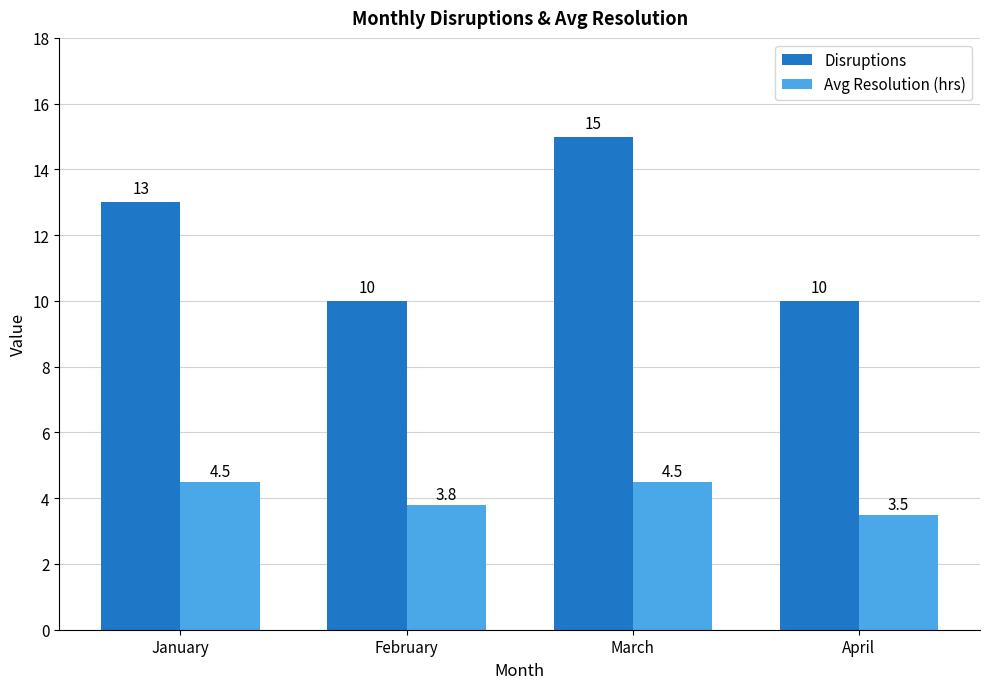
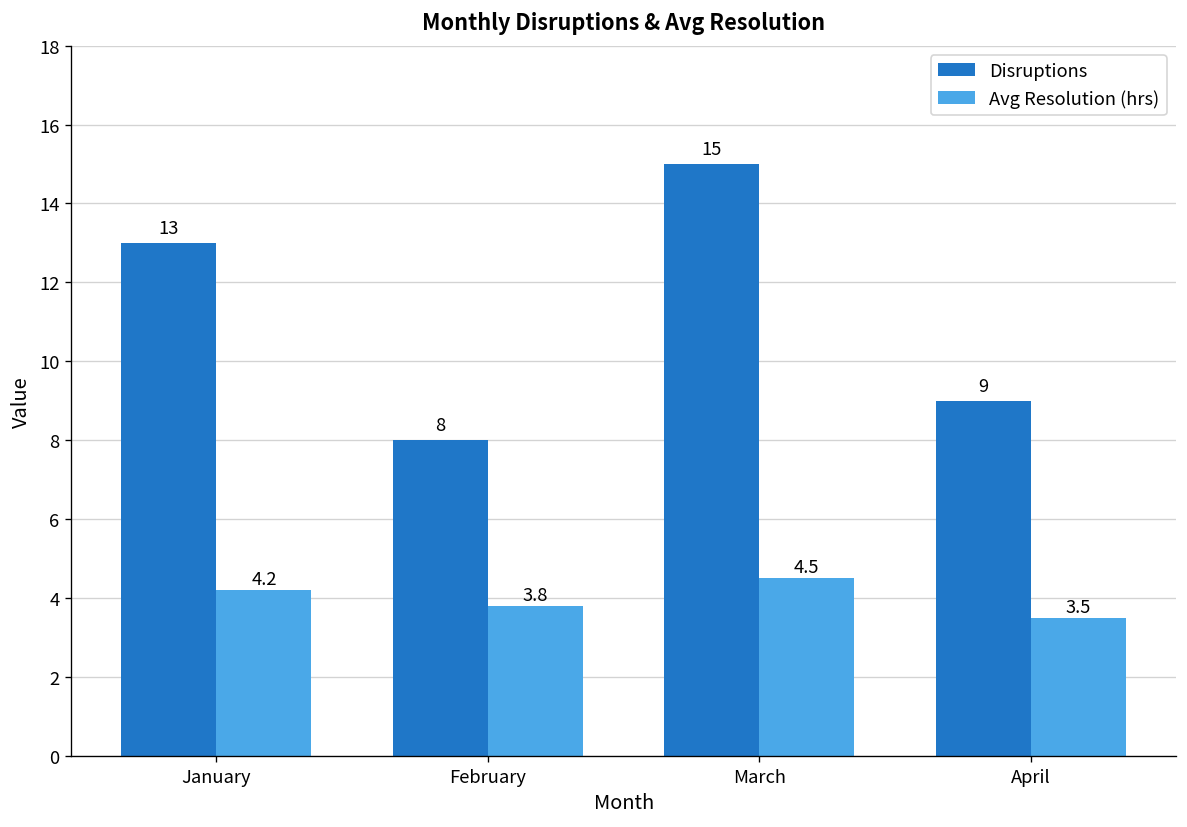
  {
    "Disruptions": {
      "January": 13,
-     "February": 10,
+     "February": 8,
      "March": 15,
-     "April": 10
+     "April": 9
    },
    "Avg Resolution (hrs)": {
-     "January": 4.5,
+     "January": 4.2,
      "February": 3.8,
      "March": 4.5,
      "April": 3.5
    }
  }
